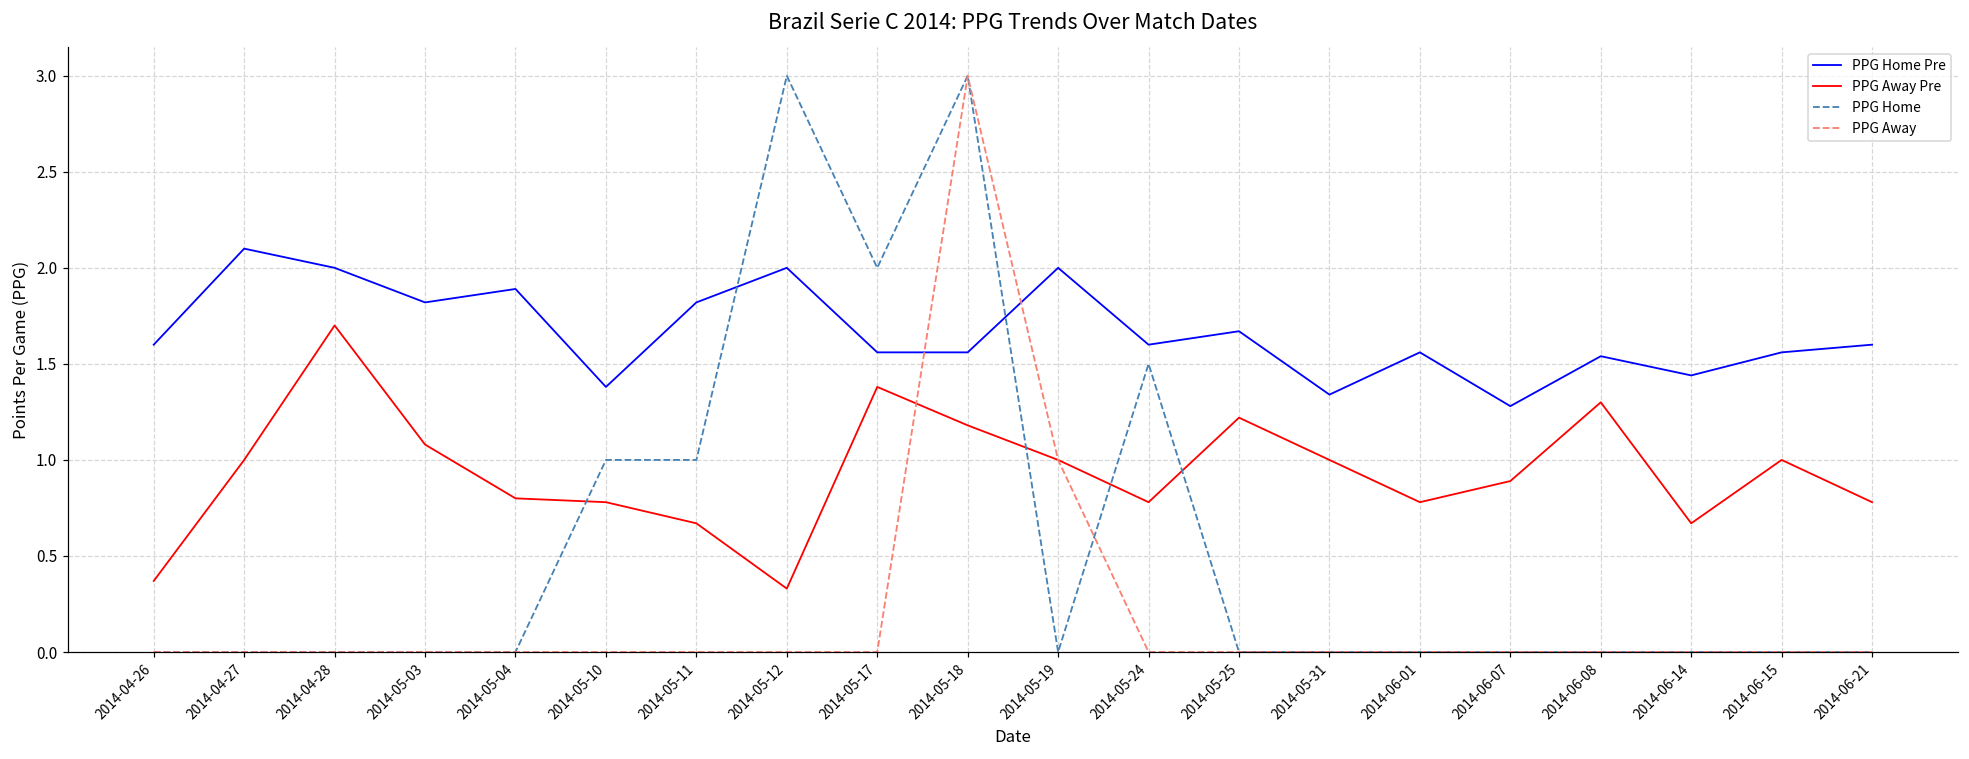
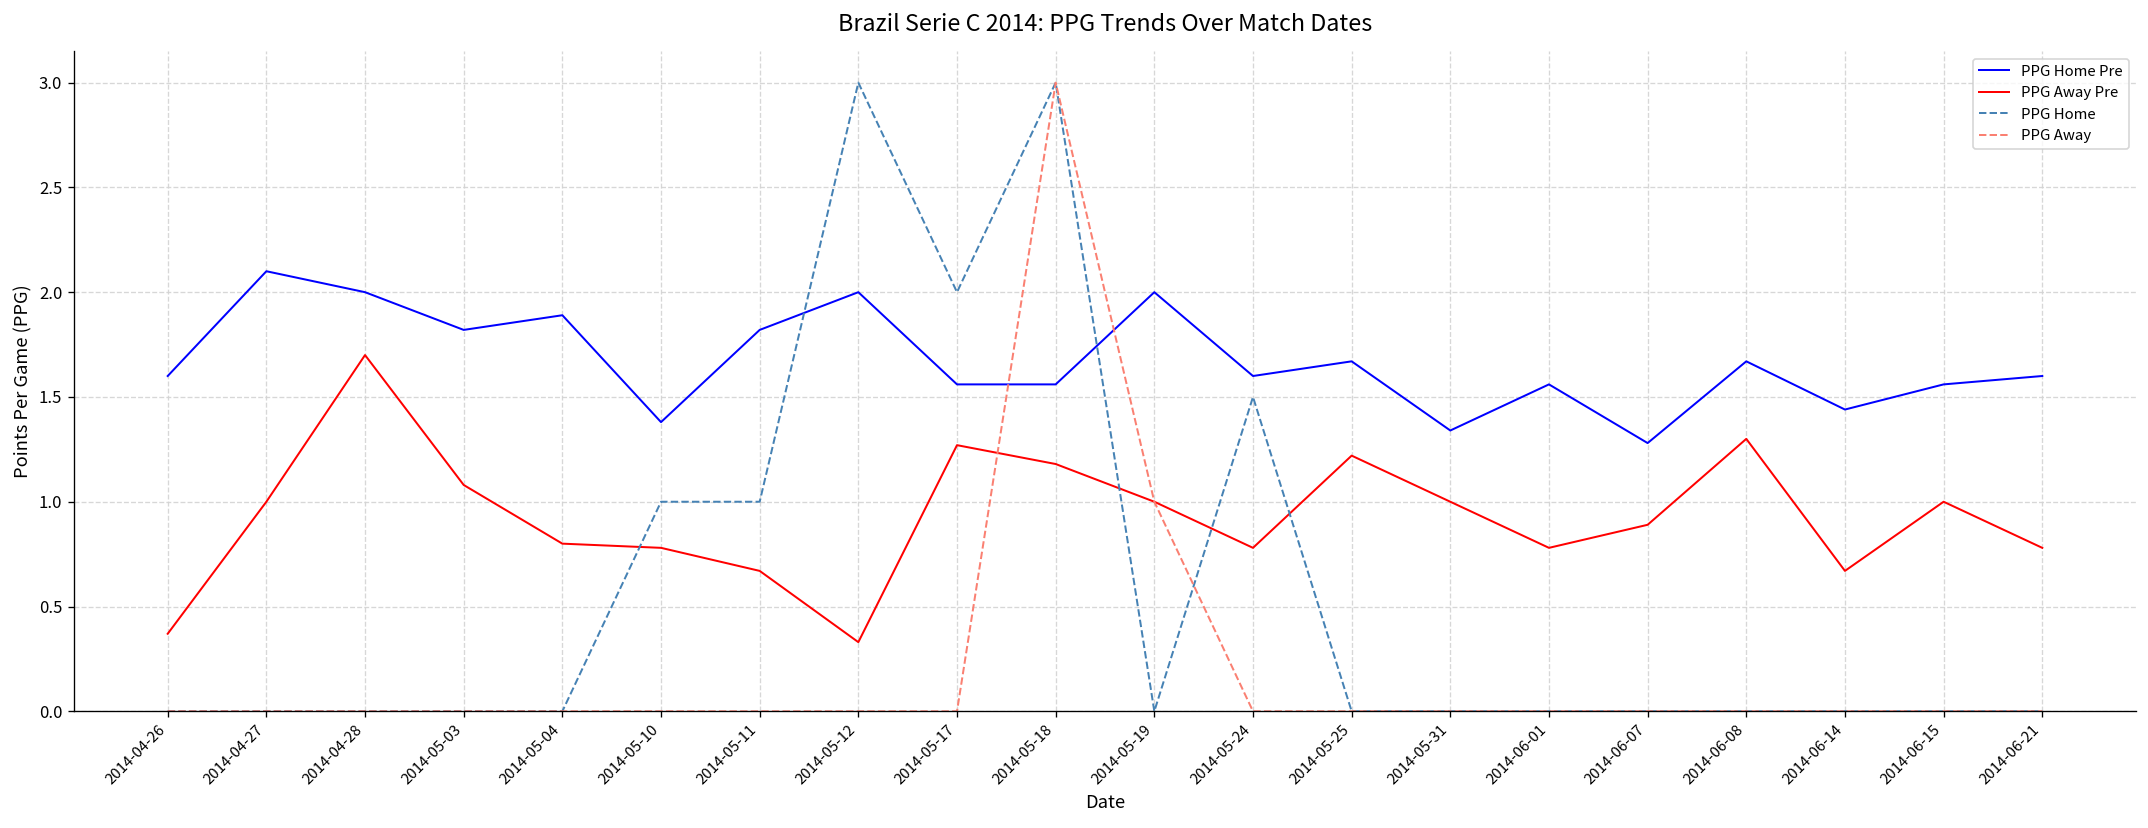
  {
    "PPG Home Pre": {
      "2014-04-26": 1.60,
      "2014-04-27": 2.10,
      "2014-04-28": 2.00,
      "2014-05-03": 1.82,
      "2014-05-04": 1.89,
      "2014-05-10": 1.38,
      "2014-05-11": 1.82,
      "2014-05-12": 2.00,
      "2014-05-17": 1.56,
      "2014-05-18": 1.56,
      "2014-05-19": 2.00,
      "2014-05-24": 1.60,
      "2014-05-25": 1.67,
      "2014-05-31": 1.34,
      "2014-06-01": 1.56,
      "2014-06-07": 1.28,
-     "2014-06-08": 1.54,
+     "2014-06-08": 1.67,
      "2014-06-14": 1.44,
      "2014-06-15": 1.56,
      "2014-06-21": 1.60
    },
    "PPG Away Pre": {
      "2014-04-26": 0.37,
      "2014-04-27": 1.00,
      "2014-04-28": 1.70,
      "2014-05-03": 1.08,
      "2014-05-04": 0.80,
      "2014-05-10": 0.78,
      "2014-05-11": 0.67,
      "2014-05-12": 0.33,
-     "2014-05-17": 1.38,
+     "2014-05-17": 1.27,
      "2014-05-18": 1.18,
      "2014-05-24": 0.78,
      "2014-05-25": 1.22,
      "2014-05-31": 1.00,
      "2014-06-01": 0.78,
      "2014-06-07": 0.89,
      "2014-06-08": 1.30,
      "2014-06-14": 0.67,
      "2014-06-15": 1.00,
      "2014-06-21": 0.78
    },
    "PPG Home": {
      "2014-05-10": 1.00,
      "2014-05-11": 1.00,
      "2014-05-12": 3.00,
      "2014-05-17": 2.00,
      "2014-05-19": 0.00,
      "2014-05-24": 1.50
    },
    "PPG Away": {
      "2014-05-10": 0.00,
      "2014-05-11": 0.00,
      "2014-05-12": 0.00,
      "2014-05-17": 0.00,
      "2014-05-24": 0.00
    }
  }
